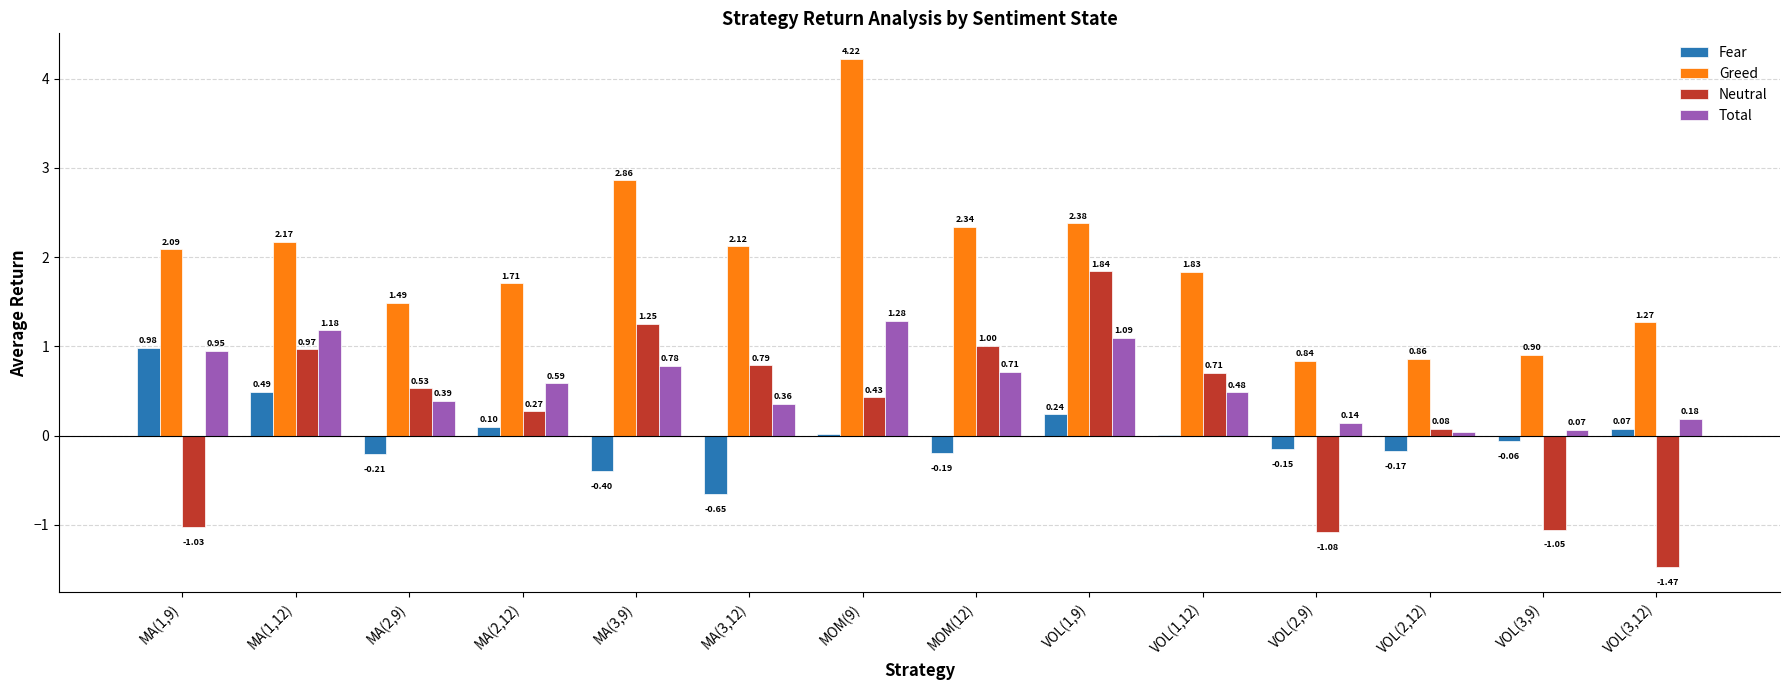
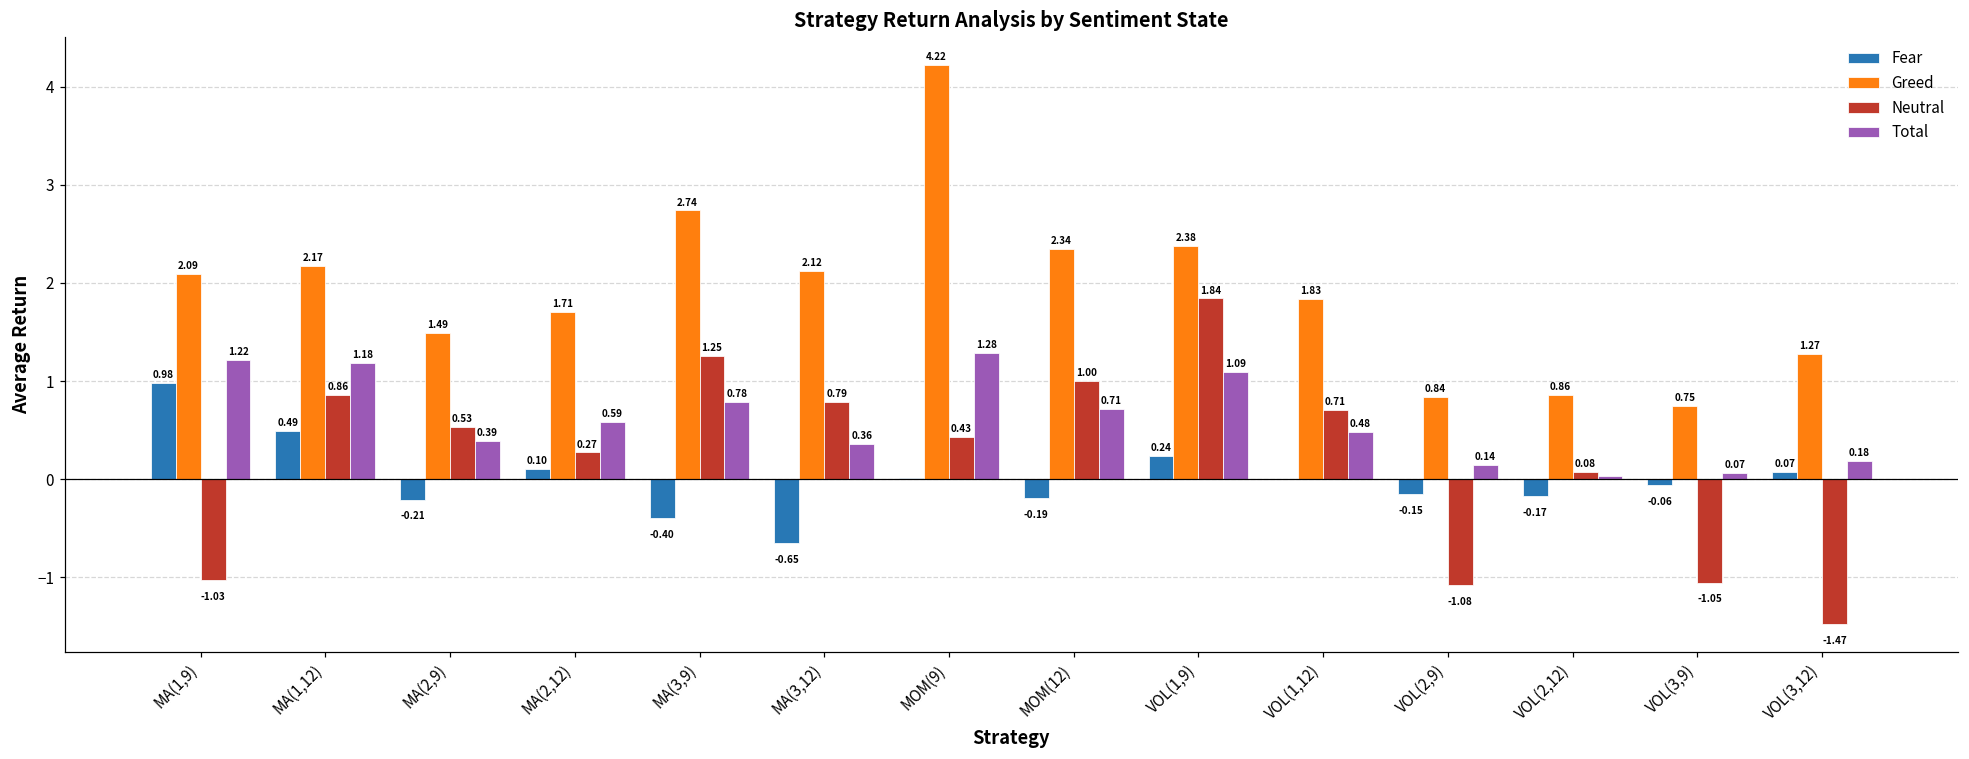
  {
    "Fear": {
      "MA(1,9)": 0.98,
      "MA(1,12)": 0.49,
      "MA(2,9)": -0.21,
      "MA(2,12)": 0.10,
      "MA(3,9)": -0.40,
      "MA(3,12)": -0.65,
      "MOM(12)": -0.19,
      "VOL(1,9)": 0.24,
      "VOL(2,9)": -0.15,
      "VOL(2,12)": -0.17,
      "VOL(3,9)": -0.06,
      "VOL(3,12)": 0.07
    },
    "Greed": {
      "MA(1,9)": 2.09,
      "MA(1,12)": 2.17,
      "MA(2,9)": 1.49,
      "MA(2,12)": 1.71,
-     "MA(3,9)": 2.86,
+     "MA(3,9)": 2.74,
      "MA(3,12)": 2.12,
      "MOM(9)": 4.22,
      "MOM(12)": 2.34,
      "VOL(1,9)": 2.38,
      "VOL(1,12)": 1.83,
      "VOL(2,9)": 0.84,
      "VOL(2,12)": 0.86,
-     "VOL(3,9)": 0.90,
+     "VOL(3,9)": 0.75,
      "VOL(3,12)": 1.27
    },
    "Neutral": {
      "MA(1,9)": -1.03,
-     "MA(1,12)": 0.97,
+     "MA(1,12)": 0.86,
      "MA(2,9)": 0.53,
      "MA(2,12)": 0.27,
      "MA(3,9)": 1.25,
      "MA(3,12)": 0.79,
      "MOM(9)": 0.43,
      "MOM(12)": 1.00,
      "VOL(1,9)": 1.84,
      "VOL(1,12)": 0.71,
      "VOL(2,9)": -1.08,
      "VOL(2,12)": 0.08,
      "VOL(3,9)": -1.05,
      "VOL(3,12)": -1.47
    },
    "Total": {
-     "MA(1,9)": 0.95,
+     "MA(1,9)": 1.22,
      "MA(1,12)": 1.18,
      "MA(2,9)": 0.39,
      "MA(2,12)": 0.59,
      "MA(3,9)": 0.78,
      "MA(3,12)": 0.36,
      "MOM(9)": 1.28,
      "MOM(12)": 0.71,
      "VOL(1,9)": 1.09,
      "VOL(1,12)": 0.48,
      "VOL(2,9)": 0.14,
      "VOL(3,9)": 0.07,
      "VOL(3,12)": 0.18
    }
  }
